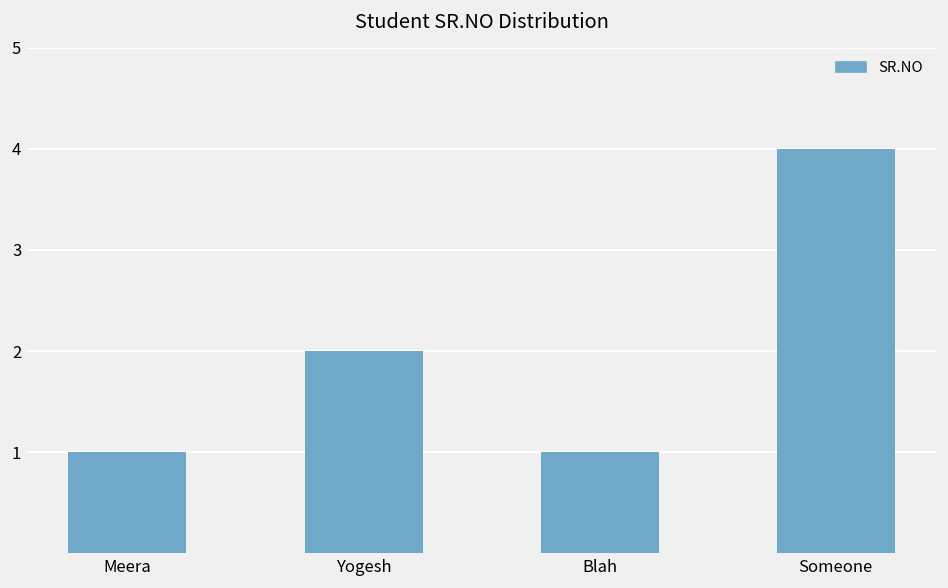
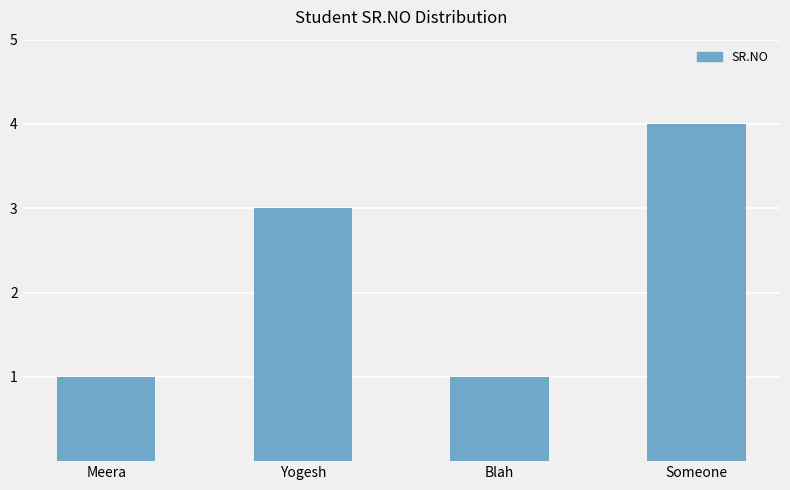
  {
    "Meera": 1,
-   "Yogesh": 2,
+   "Yogesh": 3,
    "Blah": 1,
    "Someone": 4
  }
